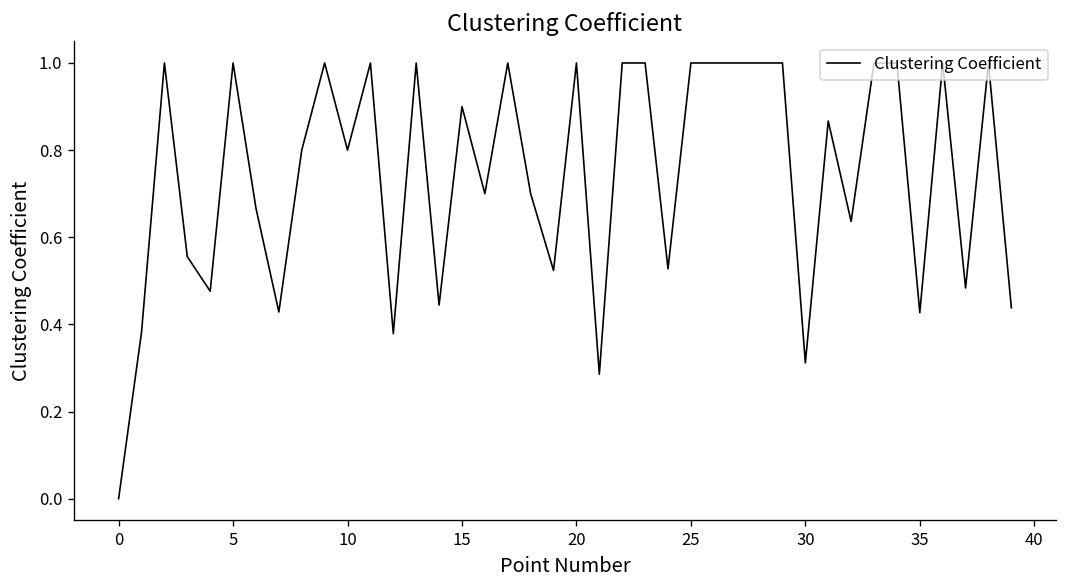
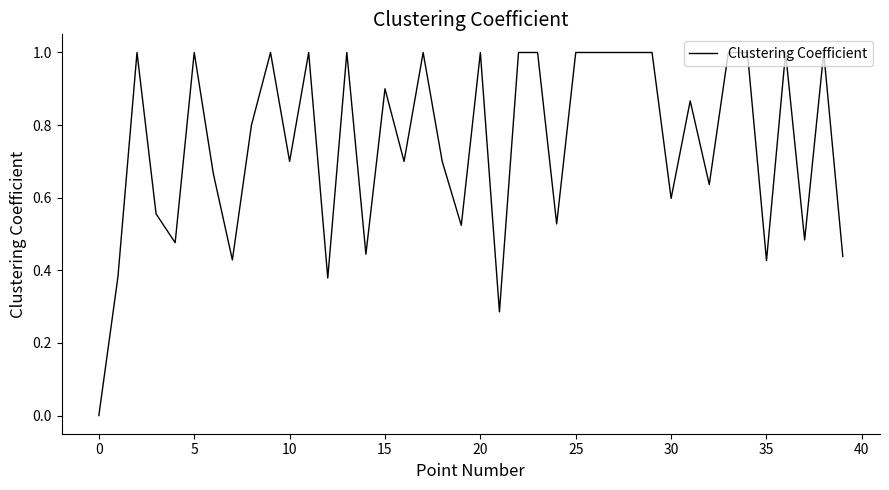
  {
    "0": 0.00,
    "5": 1.00,
-   "10": 0.8,
+   "10": 0.7,
    "15": 0.90,
    "20": 1.00,
    "25": 1.00,
-   "30": 0.31,
+   "30": 0.60,
    "35": 0.43
  }
